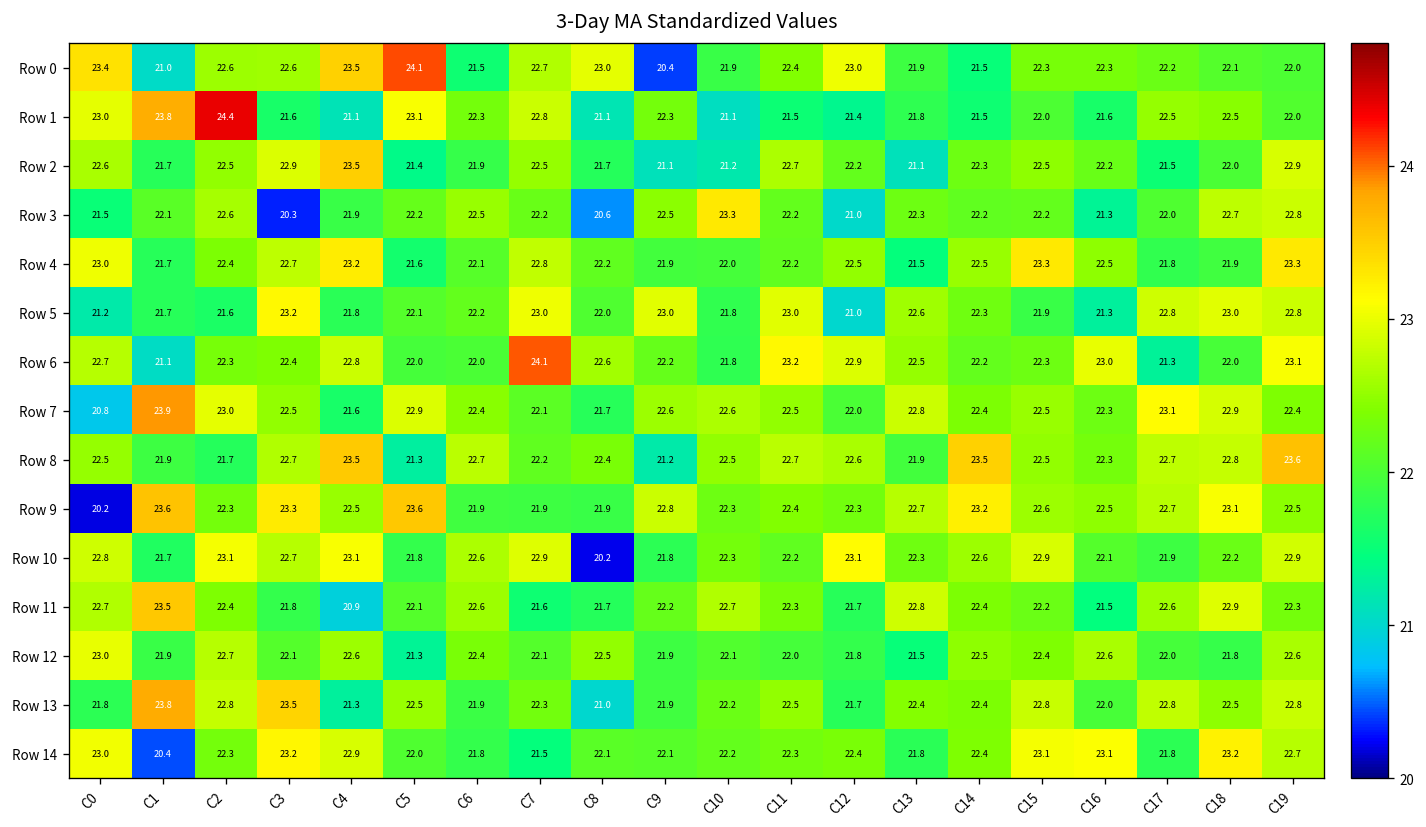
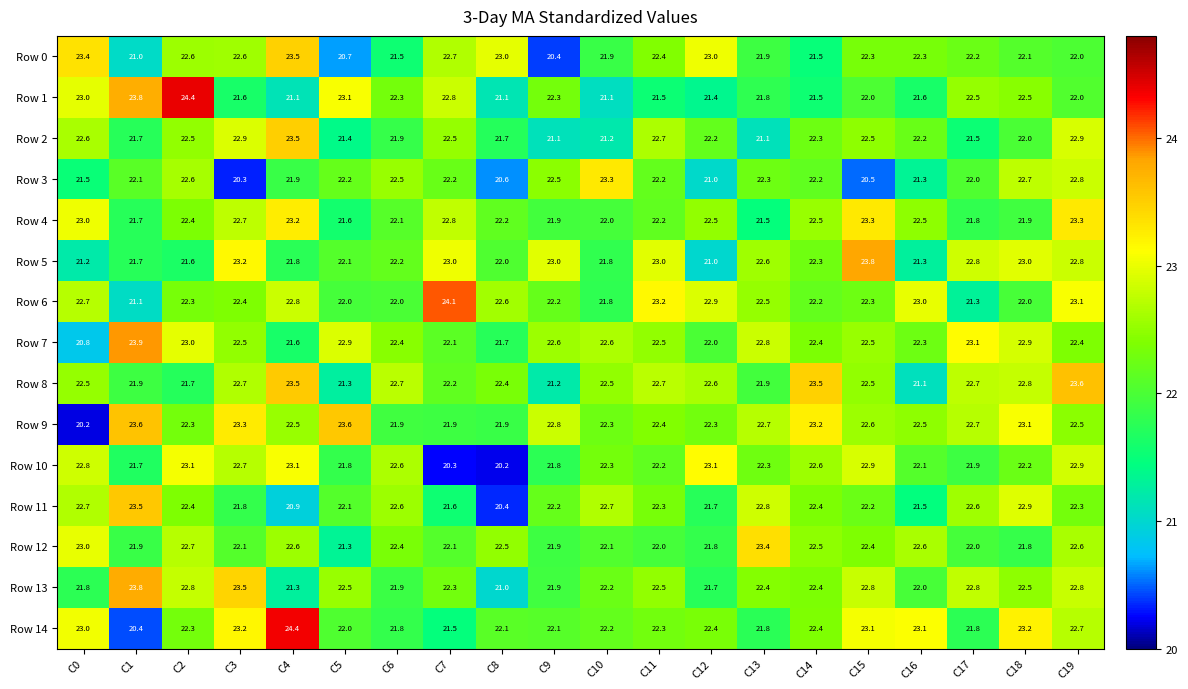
  {
    "Row 0": {
      "C0": 23.4,
      "C1": 21.0,
      "C2": 22.6,
      "C3": 22.6,
      "C4": 23.5,
-     "C5": 24.1,
+     "C5": 20.7,
      "C6": 21.5,
      "C7": 22.7,
      "C8": 23.0,
      "C9": 20.4,
      "C10": 21.9,
      "C11": 22.4,
      "C12": 23.0,
      "C13": 21.9,
      "C14": 21.5,
      "C15": 22.3,
      "C16": 22.3,
      "C17": 22.2,
      "C18": 22.1,
      "C19": 22.0
    },
    "Row 3": {
      "C0": 21.5,
      "C1": 22.1,
      "C2": 22.6,
      "C3": 20.3,
      "C4": 21.9,
      "C5": 22.2,
      "C6": 22.5,
      "C7": 22.2,
      "C8": 20.6,
      "C9": 22.5,
      "C10": 23.3,
      "C11": 22.2,
      "C12": 21.0,
      "C13": 22.3,
      "C14": 22.2,
-     "C15": 22.2,
+     "C15": 20.5,
      "C16": 21.3,
      "C17": 22.0,
      "C18": 22.7,
      "C19": 22.8
    },
    "Row 5": {
      "C0": 21.2,
      "C1": 21.7,
      "C2": 21.6,
      "C3": 23.2,
      "C4": 21.8,
      "C5": 22.1,
      "C6": 22.2,
      "C7": 23.0,
      "C8": 22.0,
      "C9": 23.0,
      "C10": 21.8,
      "C11": 23.0,
      "C12": 21.0,
      "C13": 22.6,
      "C14": 22.3,
-     "C15": 21.9,
+     "C15": 23.8,
      "C16": 21.3,
      "C17": 22.8,
      "C18": 23.0,
      "C19": 22.8
    },
    "Row 8": {
      "C0": 22.5,
      "C1": 21.9,
      "C2": 21.7,
      "C3": 22.7,
      "C4": 23.5,
      "C5": 21.3,
      "C6": 22.7,
      "C7": 22.2,
      "C8": 22.4,
      "C9": 21.2,
      "C10": 22.5,
      "C11": 22.7,
      "C12": 22.6,
      "C13": 21.9,
      "C14": 23.5,
      "C15": 22.5,
-     "C16": 22.3,
+     "C16": 21.1,
      "C17": 22.7,
      "C18": 22.8,
      "C19": 23.6
    },
    "Row 10": {
      "C0": 22.8,
      "C1": 21.7,
      "C2": 23.1,
      "C3": 22.7,
      "C4": 23.1,
      "C5": 21.8,
      "C6": 22.6,
-     "C7": 22.9,
+     "C7": 20.3,
      "C8": 20.2,
      "C9": 21.8,
      "C10": 22.3,
      "C11": 22.2,
      "C12": 23.1,
      "C13": 22.3,
      "C14": 22.6,
      "C15": 22.9,
      "C16": 22.1,
      "C17": 21.9,
      "C18": 22.2,
      "C19": 22.9
    },
    "Row 11": {
      "C0": 22.7,
      "C1": 23.5,
      "C2": 22.4,
      "C3": 21.8,
      "C4": 20.9,
      "C5": 22.1,
      "C6": 22.6,
      "C7": 21.6,
-     "C8": 21.7,
+     "C8": 20.4,
      "C9": 22.2,
      "C10": 22.7,
      "C11": 22.3,
      "C12": 21.7,
      "C13": 22.8,
      "C14": 22.4,
      "C15": 22.2,
      "C16": 21.5,
      "C17": 22.6,
      "C18": 22.9,
      "C19": 22.3
    },
    "Row 12": {
      "C0": 23.0,
      "C1": 21.9,
      "C2": 22.7,
      "C3": 22.1,
      "C4": 22.6,
      "C5": 21.3,
      "C6": 22.4,
      "C7": 22.1,
      "C8": 22.5,
      "C9": 21.9,
      "C10": 22.1,
      "C11": 22.0,
      "C12": 21.8,
-     "C13": 21.5,
+     "C13": 23.4,
      "C14": 22.5,
      "C15": 22.4,
      "C16": 22.6,
      "C17": 22.0,
      "C18": 21.8,
      "C19": 22.6
    },
    "Row 14": {
      "C0": 23.0,
      "C1": 20.4,
      "C2": 22.3,
      "C3": 23.2,
-     "C4": 22.9,
+     "C4": 24.4,
      "C5": 22.0,
      "C6": 21.8,
      "C7": 21.5,
      "C8": 22.1,
      "C9": 22.1,
      "C10": 22.2,
      "C11": 22.3,
      "C12": 22.4,
      "C13": 21.8,
      "C14": 22.4,
      "C15": 23.1,
      "C16": 23.1,
      "C17": 21.8,
      "C18": 23.2,
      "C19": 22.7
    }
  }
